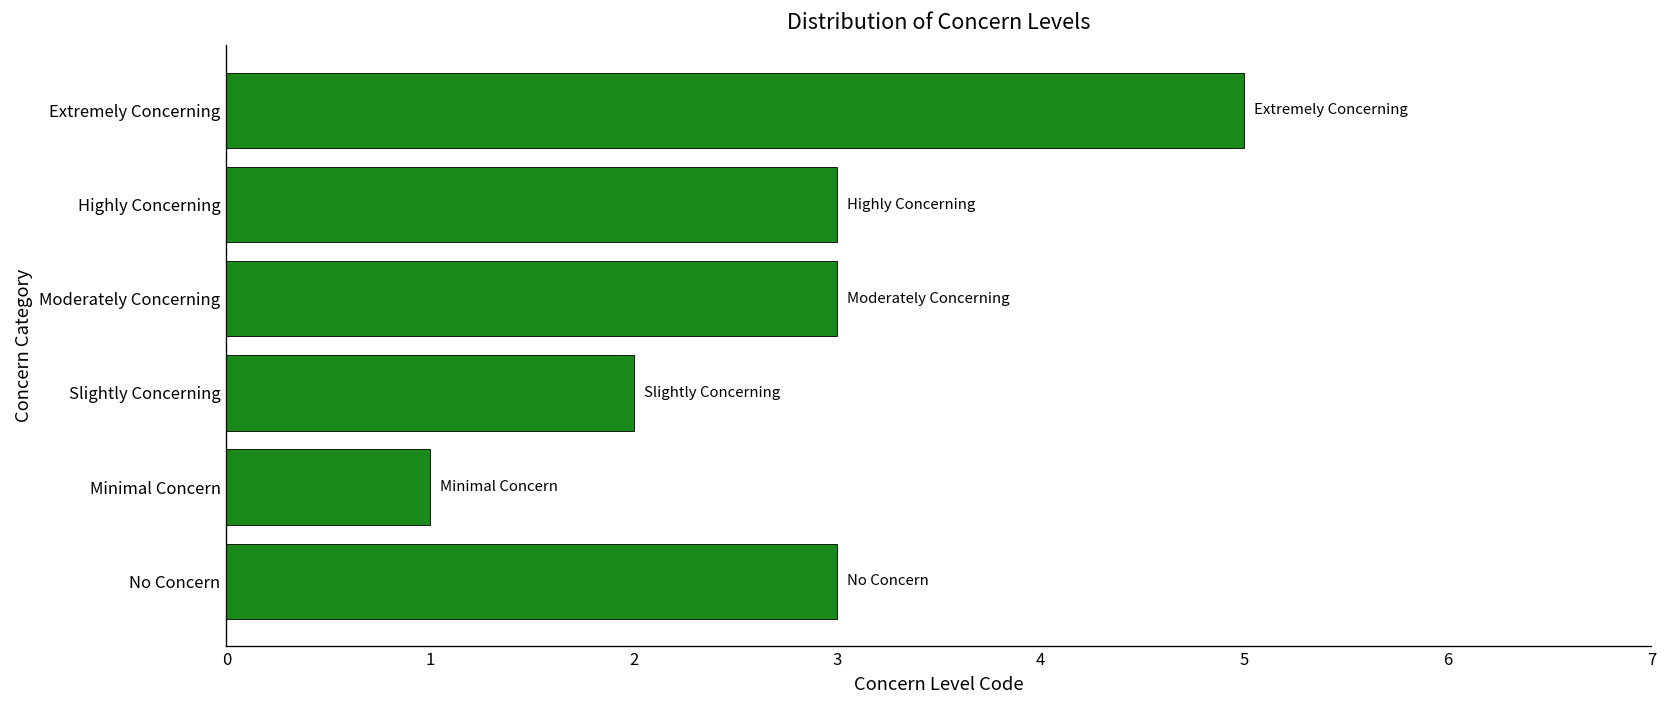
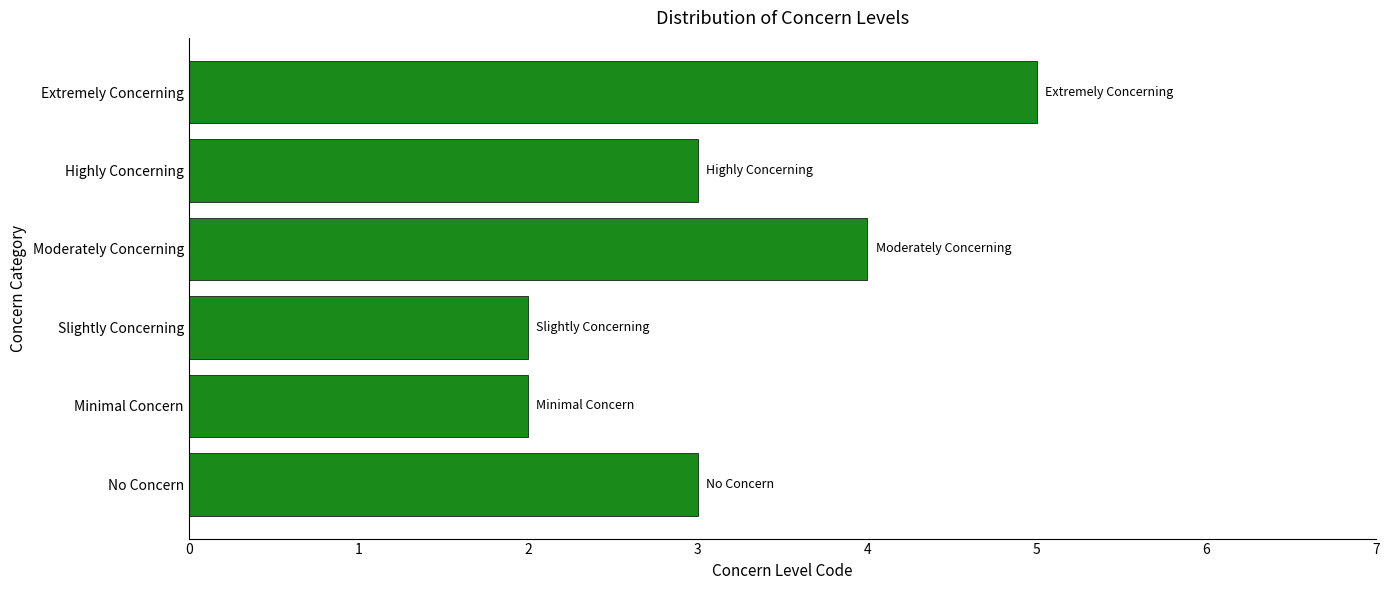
  {
    "Extremely Concerning": 5,
    "Highly Concerning": 3,
-   "Moderately Concerning": 3,
+   "Moderately Concerning": 4,
    "Slightly Concerning": 2,
-   "Minimal Concern": 1,
+   "Minimal Concern": 2,
    "No Concern": 3
  }
